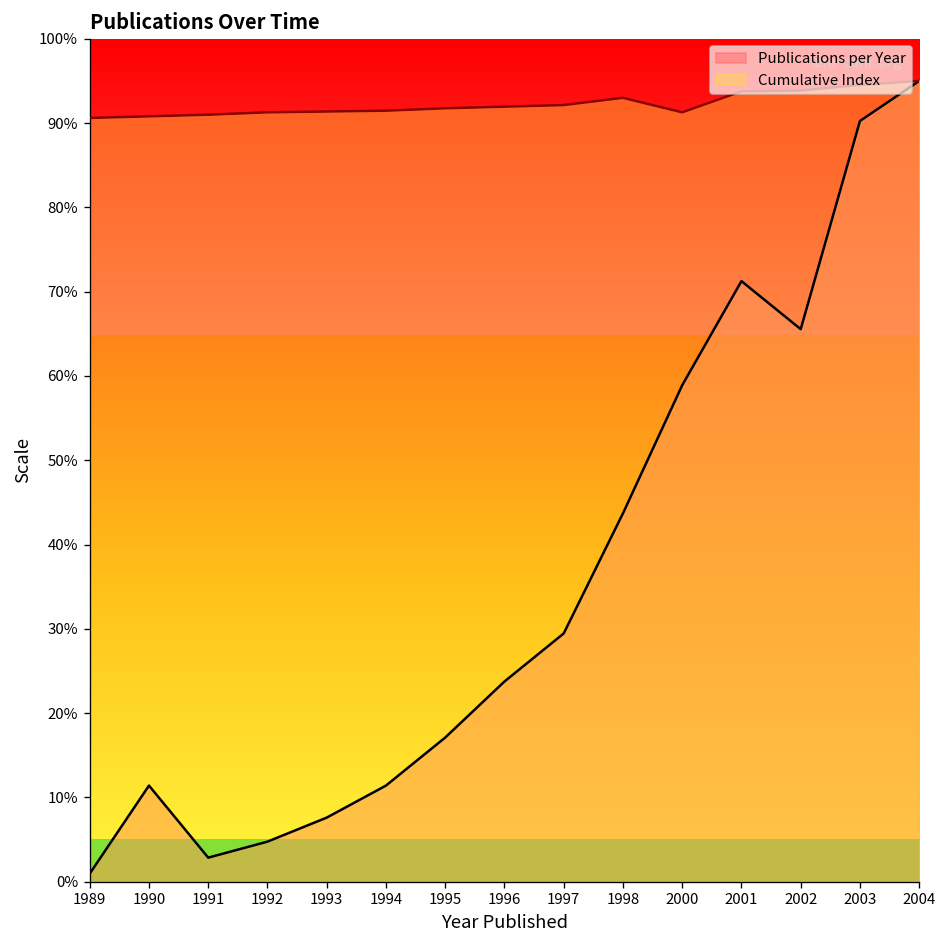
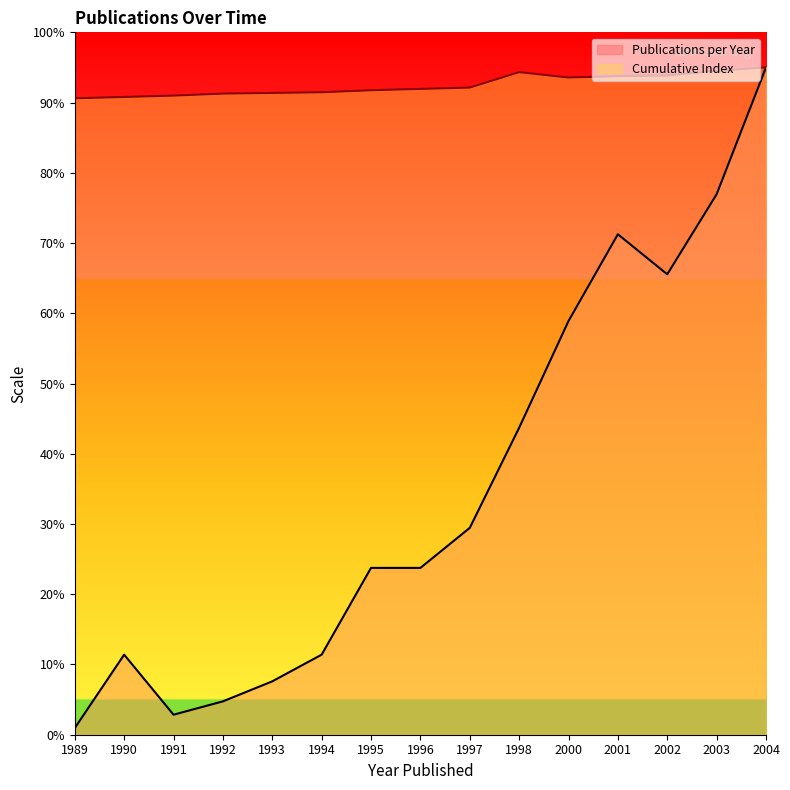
  {
    "Publications per Year": {
      "1989": "1%",
      "1990": "11%",
      "1991": "3%",
      "1992": "5%",
      "1993": "8%",
      "1994": "11%",
-     "1995": "17%",
+     "1995": "24%",
      "1996": "24%",
      "1997": "29%",
      "1998": "44%",
      "2000": "59%",
      "2001": "71%",
      "2002": "66%",
-     "2003": "90%"
+     "2003": "77%"
    },
    "Cumulative Index": {
      "1989": "91%",
      "1990": "91%",
      "1991": "91%",
      "1992": "91%",
      "1993": "91%",
      "1994": "91%",
      "1995": "92%",
      "1996": "92%",
      "1997": "92%",
-     "1998": "93%",
-     "2000": "91%"
+     "1998": "94%",
+     "2000": "94%"
    }
  }
